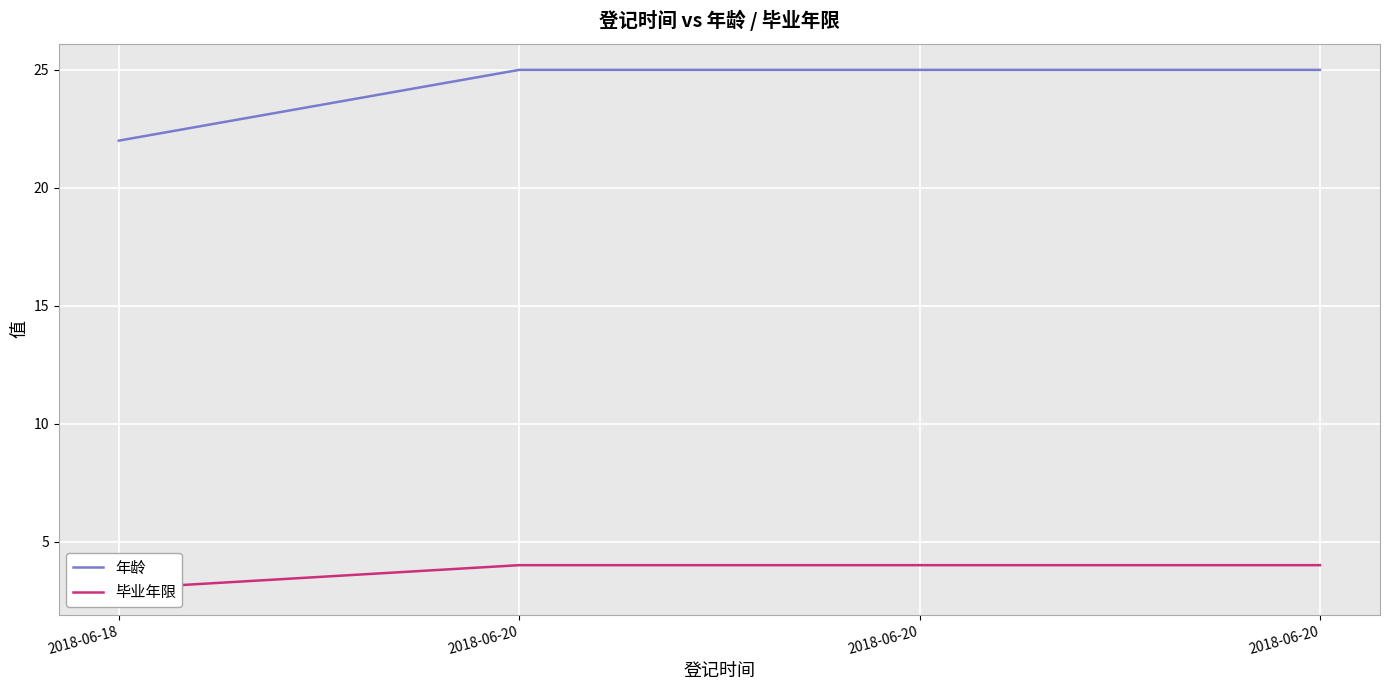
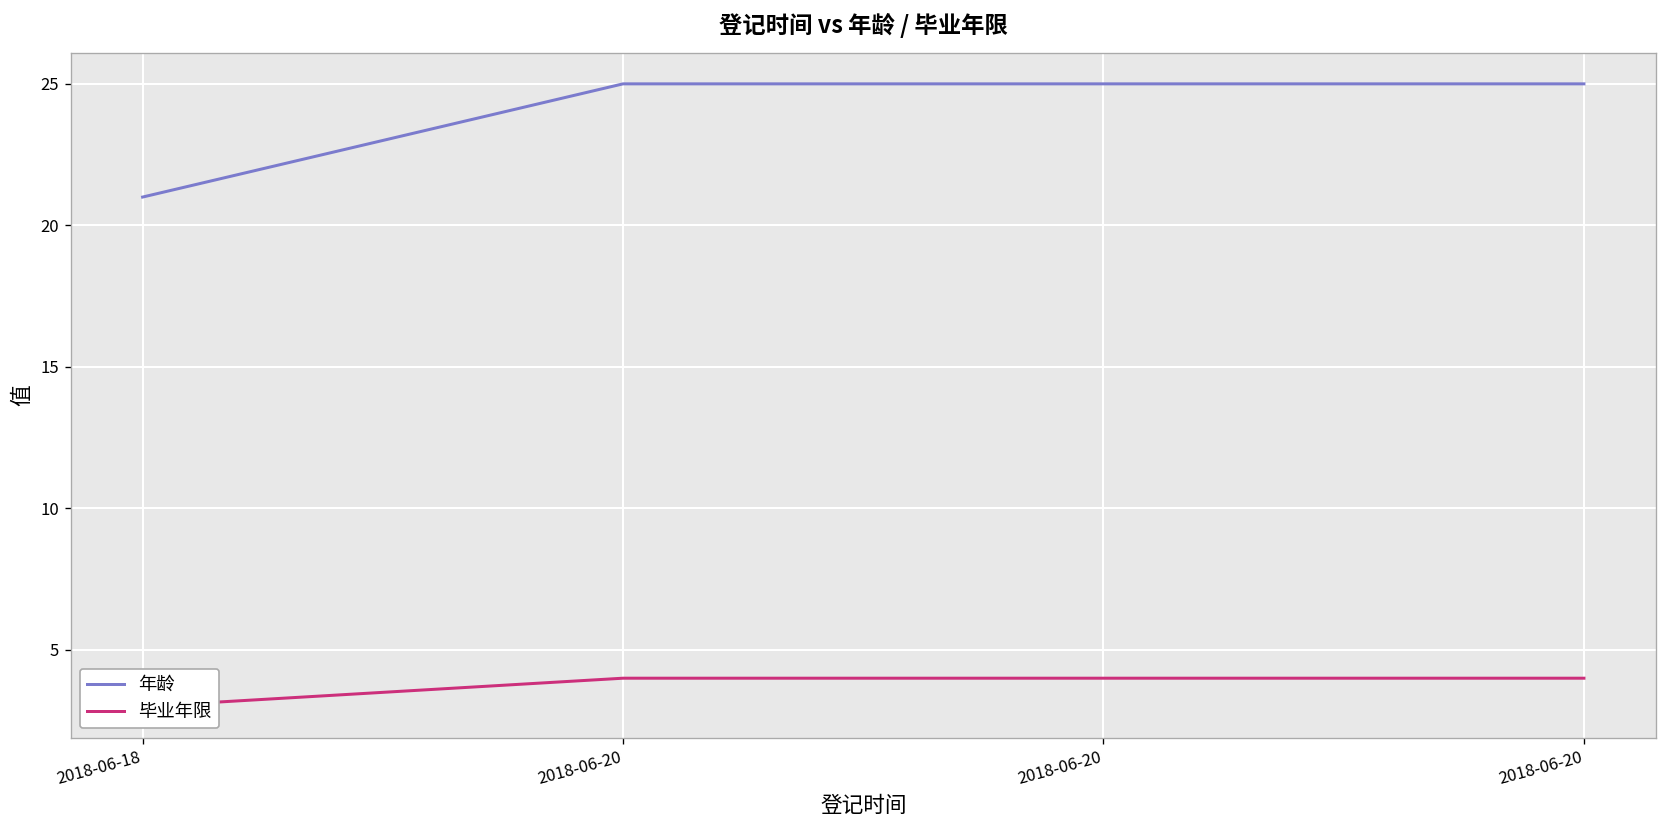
  {
    "年龄": {
-     "2018-06-18": 22
+     "2018-06-18": 21
    }
  }
